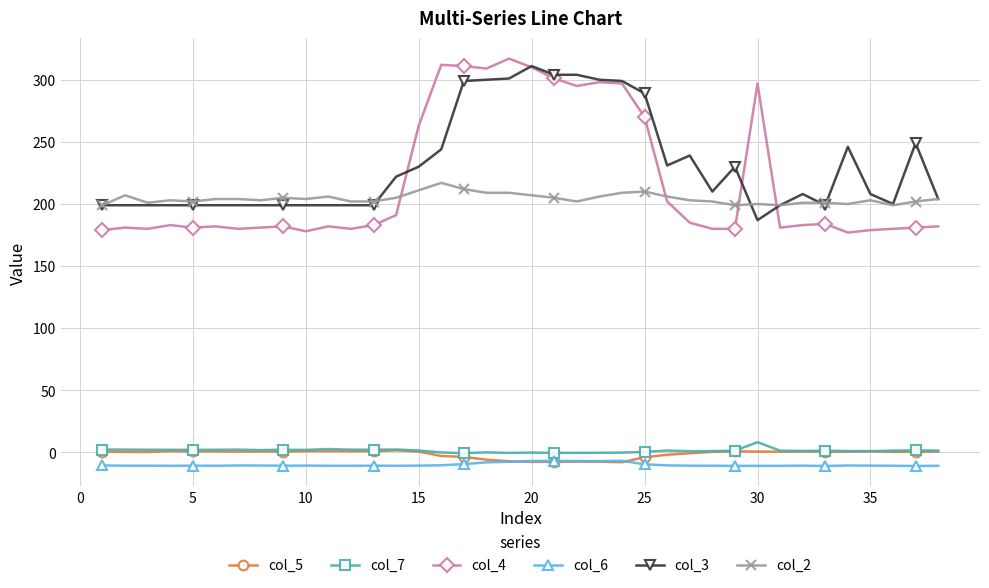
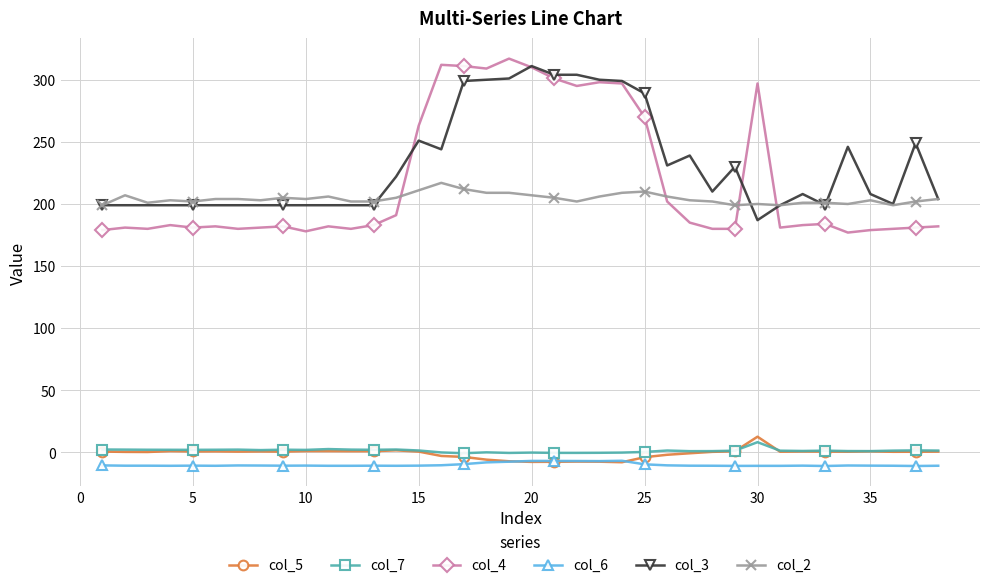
  {
    "col_5": {
      "25": -4,
-     "30": 1
+     "30": 13
    },
    "col_7": {
      "20": 0,
      "25": 0,
      "30": 8
    },
    "col_4": {
      "5": 181,
      "10": 178,
      "15": 263,
      "25": 270,
      "30": 297,
      "35": 179
    },
    "col_6": {
      "5": -11,
      "10": -11,
      "15": -11,
      "25": -10,
      "30": -11,
      "35": -11
    },
    "col_3": {
      "5": 199,
      "10": 199,
-     "15": 230,
+     "15": 251,
      "25": 289,
      "30": 187,
      "35": 208
    },
    "col_2": {
      "5": 202,
      "10": 204,
      "15": 211,
      "20": 207,
      "25": 210,
      "30": 200,
      "35": 203
    }
  }
